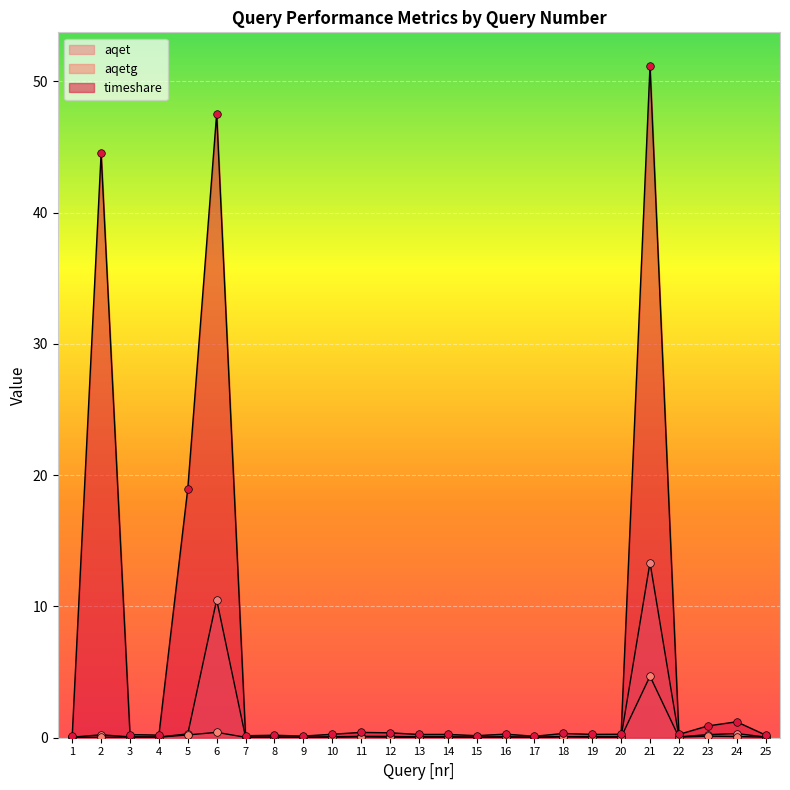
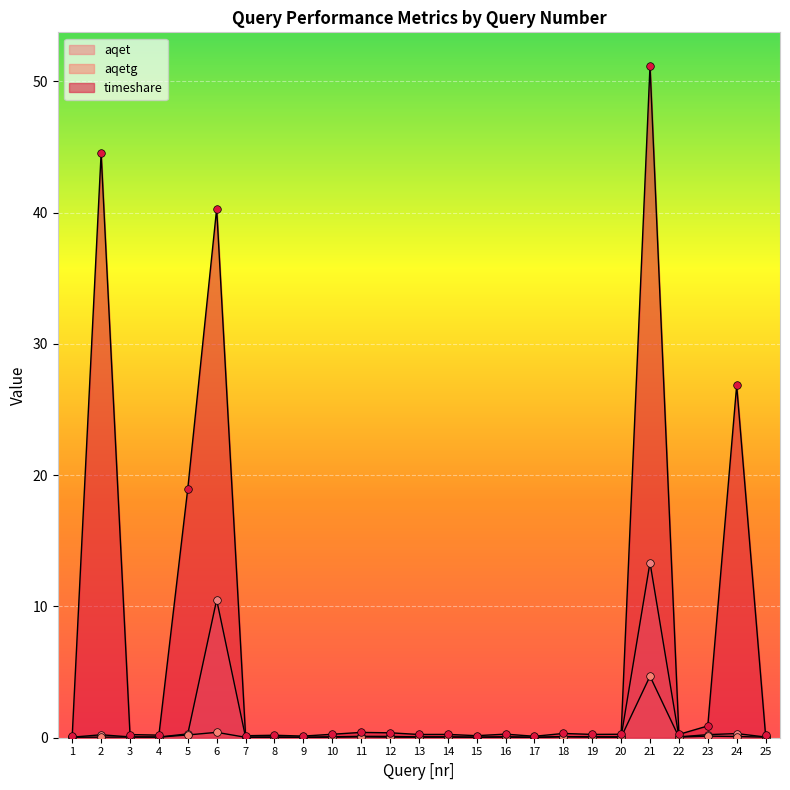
  {
    "timeshare": {
      "2": 44.5,
      "5": 19.0,
-     "6": 47.5,
+     "6": 40.3,
      "11": 0.4,
      "12": 0.4,
      "16": 0.3,
      "18": 0.3,
      "20": 0.3,
      "21": 51.2,
      "23": 0.9,
-     "24": 1.2
+     "24": 26.8
    }
  }
